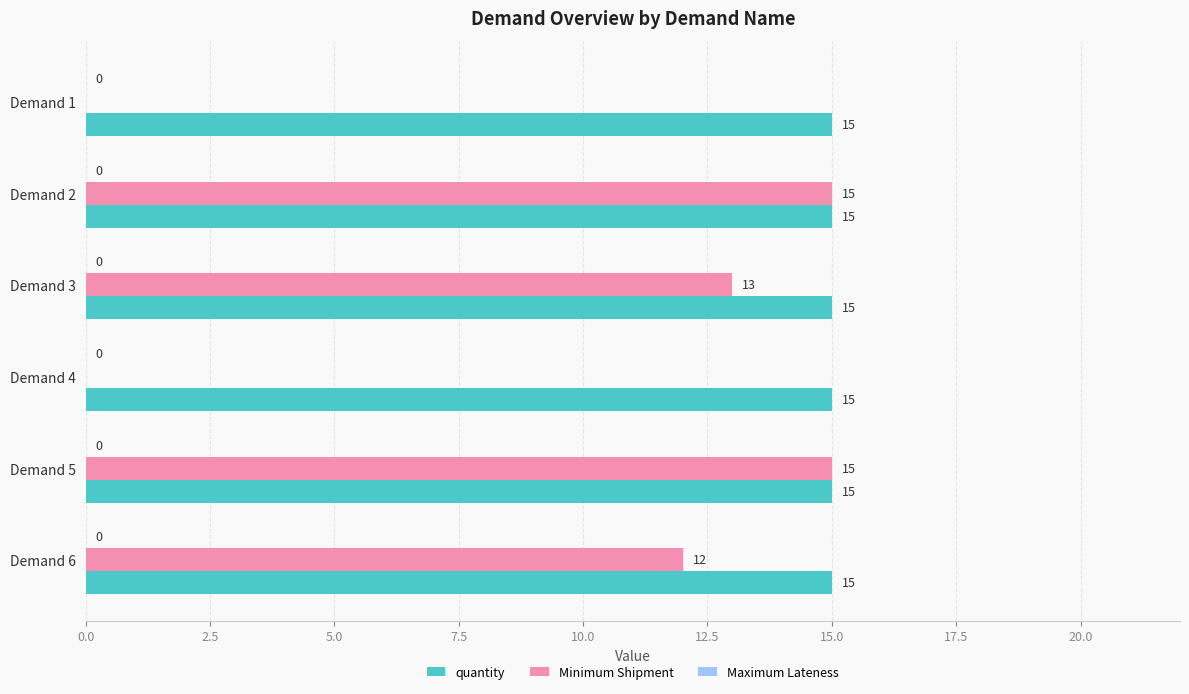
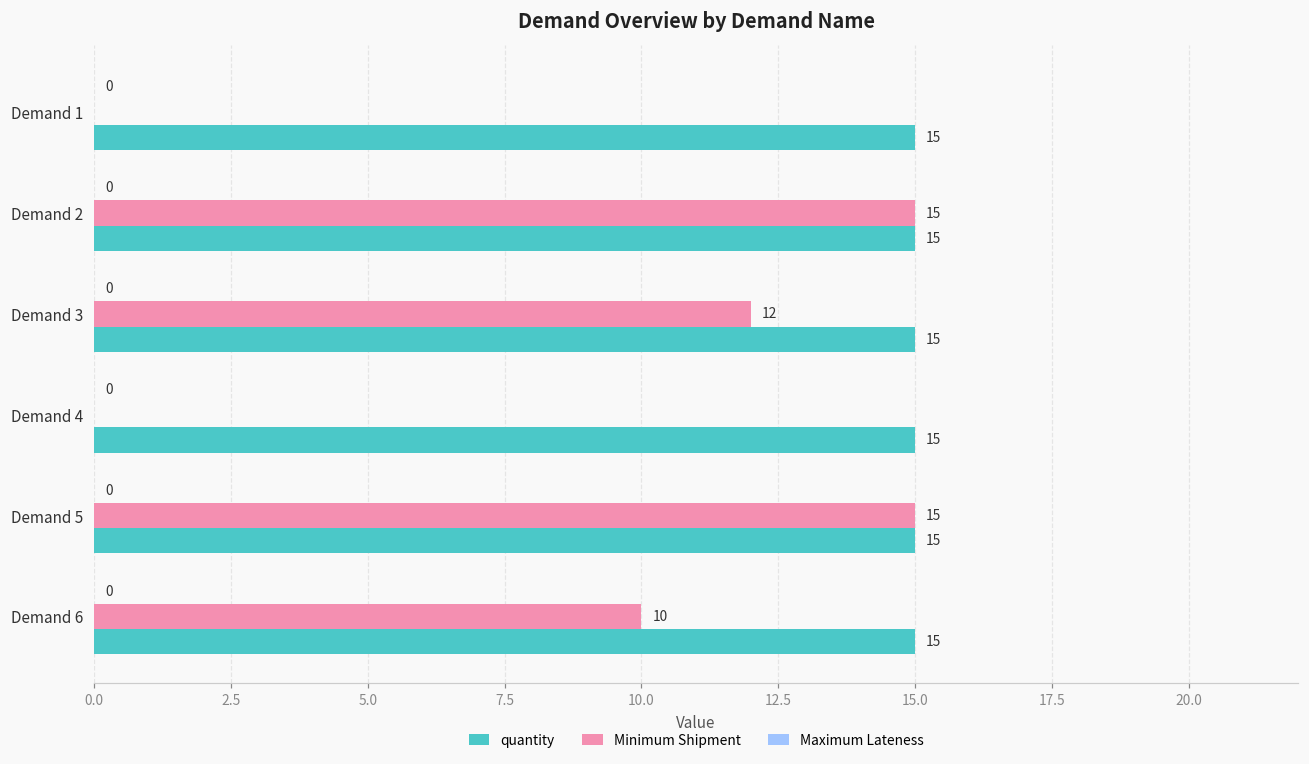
  {
    "quantity": {
      "Demand 1": 15,
      "Demand 2": 15,
      "Demand 3": 15,
      "Demand 4": 15,
      "Demand 5": 15,
      "Demand 6": 15
    },
    "Minimum Shipment": {
      "Demand 2": 15,
-     "Demand 3": 13,
+     "Demand 3": 12,
      "Demand 5": 15,
-     "Demand 6": 12
+     "Demand 6": 10
    },
    "Maximum Lateness": {
      "Demand 1": 0,
      "Demand 2": 0,
      "Demand 3": 0,
      "Demand 4": 0,
      "Demand 5": 0,
      "Demand 6": 0
    }
  }
